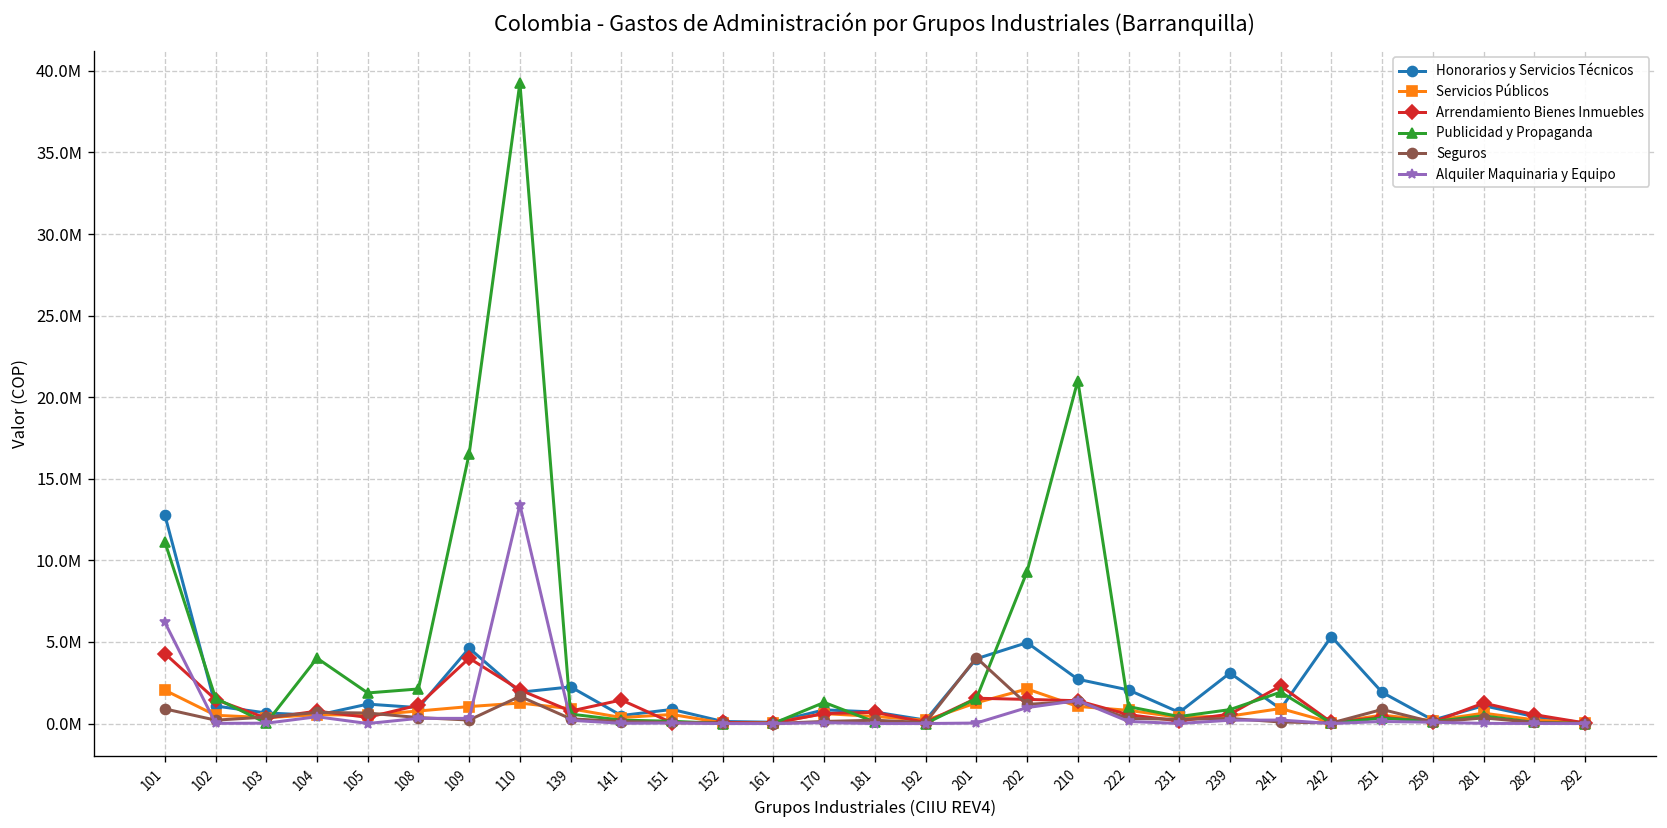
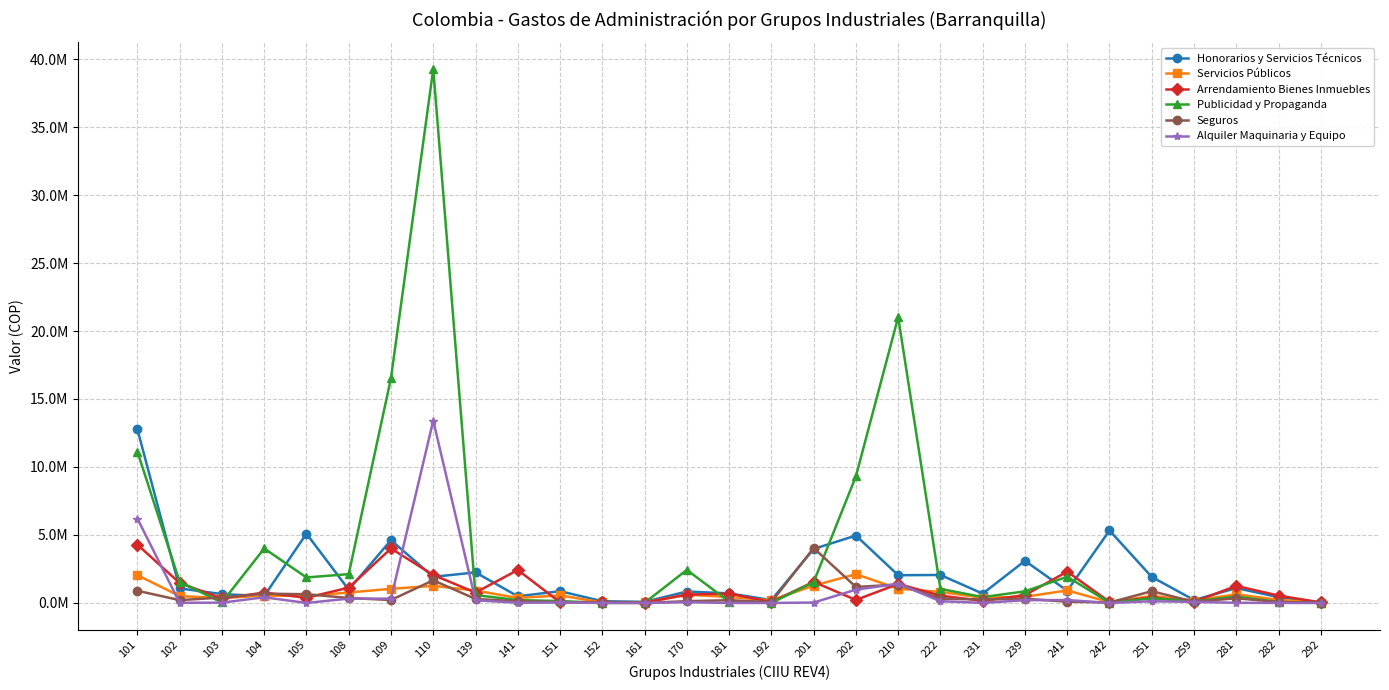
  {
    "Honorarios y Servicios Técnicos": {
      "101": 12800000,
      "102": 1100000,
      "103": 600000,
-     "105": 1200000,
+     "105": 5100000,
      "109": 4600000,
      "139": 2200000,
      "151": 900000,
      "170": 800000,
      "202": 5000000,
-     "210": 2700000,
+     "210": 2000000,
      "222": 2100000,
      "231": 700000,
      "239": 3100000,
      "242": 5300000,
      "251": 1900000
    },
    "Servicios Públicos": {
      "101": 2000000,
      "102": 500000,
      "108": 800000,
      "109": 1000000,
      "110": 1300000,
      "151": 600000,
      "181": 400000,
      "201": 1300000,
      "202": 2100000,
      "210": 1000000,
      "222": 800000
    },
    "Arrendamiento Bienes Inmuebles": {
      "101": 4300000,
      "109": 4000000,
-     "141": 1400000,
-     "202": 1500000,
+     "141": 2400000,
+     "202": 200000,
      "222": 500000,
      "241": 2300000
    },
    "Publicidad y Propaganda": {
      "101": 11100000,
      "104": 4000000,
      "105": 1900000,
      "108": 2100000,
      "109": 16500000,
      "110": 39300000,
-     "170": 1300000,
+     "170": 2400000,
      "202": 9300000,
      "210": 21000000,
      "222": 1000000,
      "239": 900000,
      "241": 1900000
    },
    "Seguros": {
      "101": 900000,
      "102": 200000,
      "110": 1700000,
      "202": 1200000,
      "251": 900000
    },
    "Alquiler Maquinaria y Equipo": {
      "101": 6200000,
      "102": 0,
      "105": 0,
      "110": 13400000,
      "201": 0,
      "202": 1000000,
      "251": 100000,
      "281": 0
    }
  }
